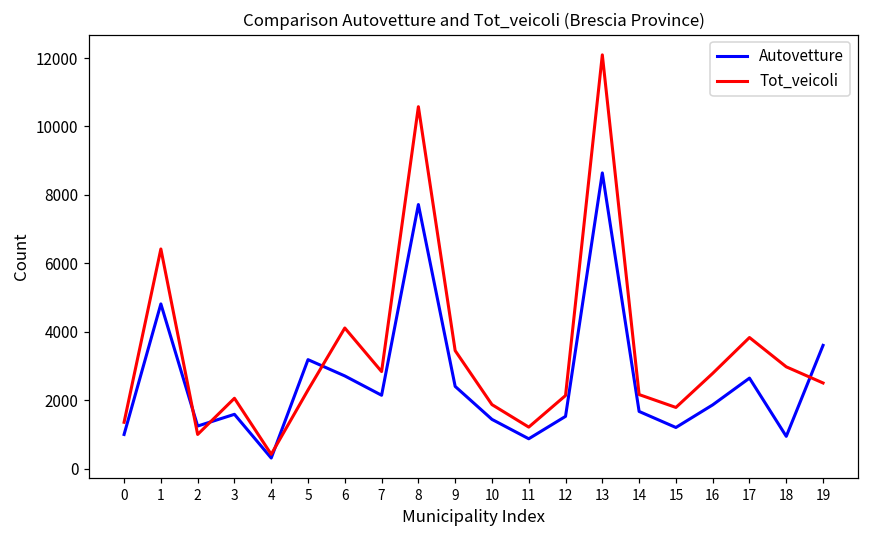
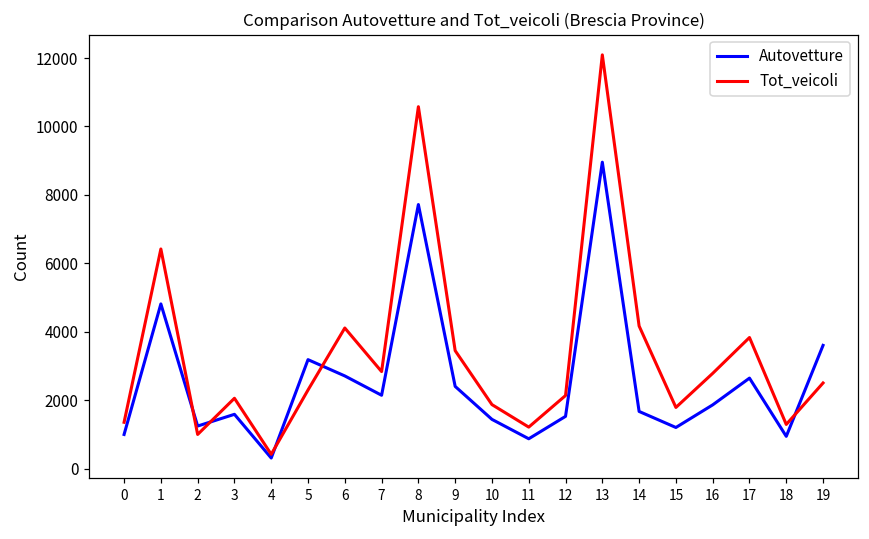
  {
    "Autovetture": {
      "0": 1000,
      "1": 4800,
      "2": 1200,
      "3": 1600,
      "4": 300,
      "5": 3200,
      "6": 2700,
      "7": 2100,
      "8": 7700,
      "9": 2400,
      "10": 1400,
      "11": 900,
      "12": 1500,
-     "13": 8600,
+     "13": 9000,
      "14": 1700,
      "15": 1200,
      "16": 1900,
      "17": 2600,
      "18": 900,
      "19": 3600
    },
    "Tot_veicoli": {
      "0": 1400,
      "1": 6400,
      "2": 1000,
      "3": 2100,
      "4": 400,
      "5": 2300,
      "6": 4100,
      "7": 2800,
      "8": 10600,
      "9": 3400,
      "10": 1900,
      "11": 1200,
      "12": 2100,
      "13": 12100,
-     "14": 2200,
+     "14": 4200,
      "15": 1800,
      "16": 2800,
      "17": 3800,
-     "18": 3000,
+     "18": 1300,
      "19": 2500
    }
  }
